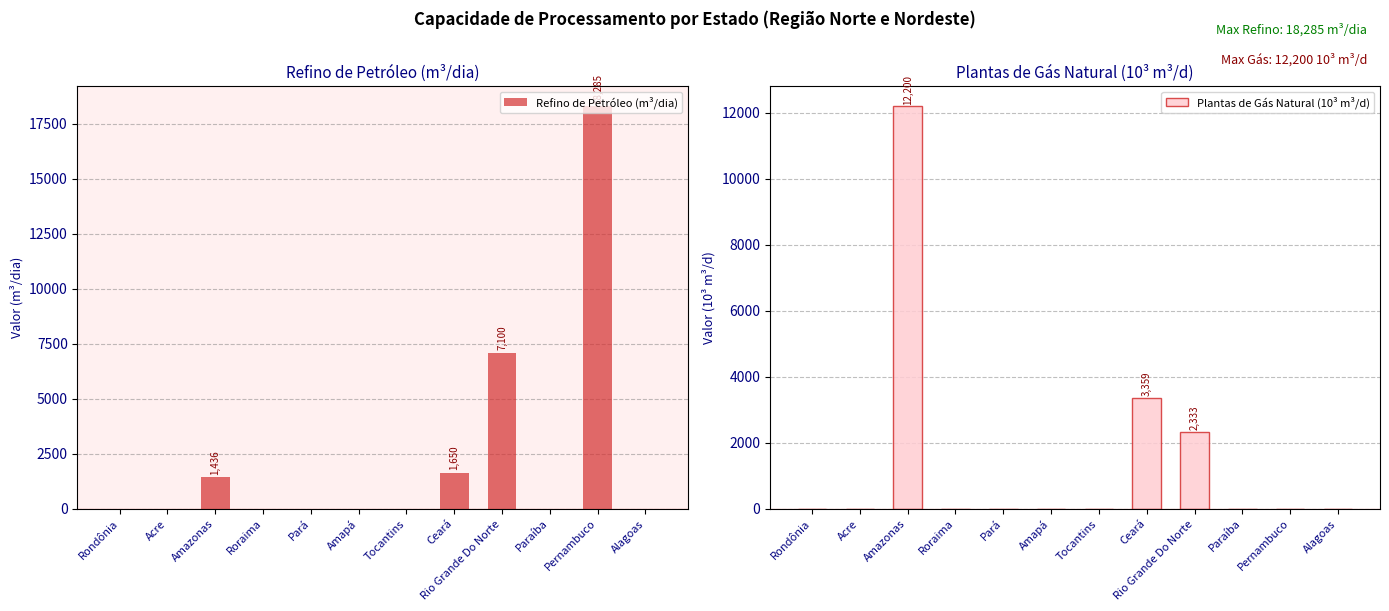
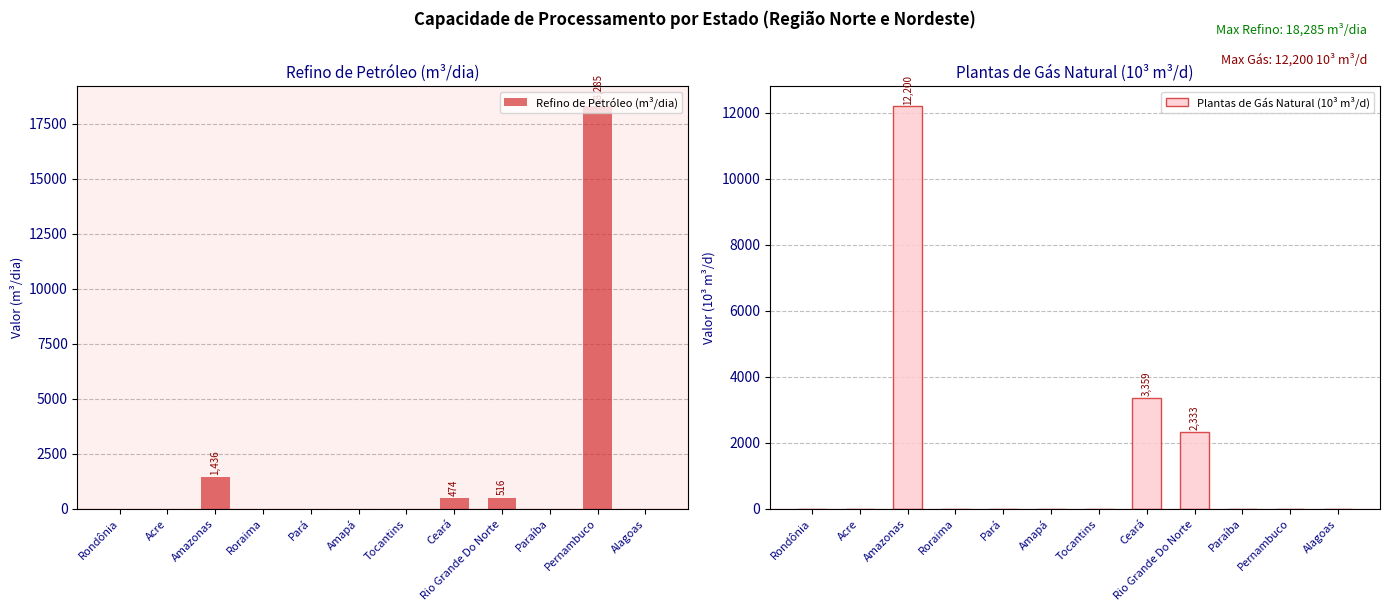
  {
    "Refino de Petróleo (m³/dia)": {
      "Amazonas": "1,436",
-     "Ceará": "1,650",
-     "Rio Grande Do Norte": "7,100"
+     "Ceará": "474",
+     "Rio Grande Do Norte": "516"
    },
    "Plantas de Gás Natural (10³ m³/d)": {
      "Amazonas": "12,200",
      "Ceará": "3,359",
      "Rio Grande Do Norte": "2,333"
    }
  }
